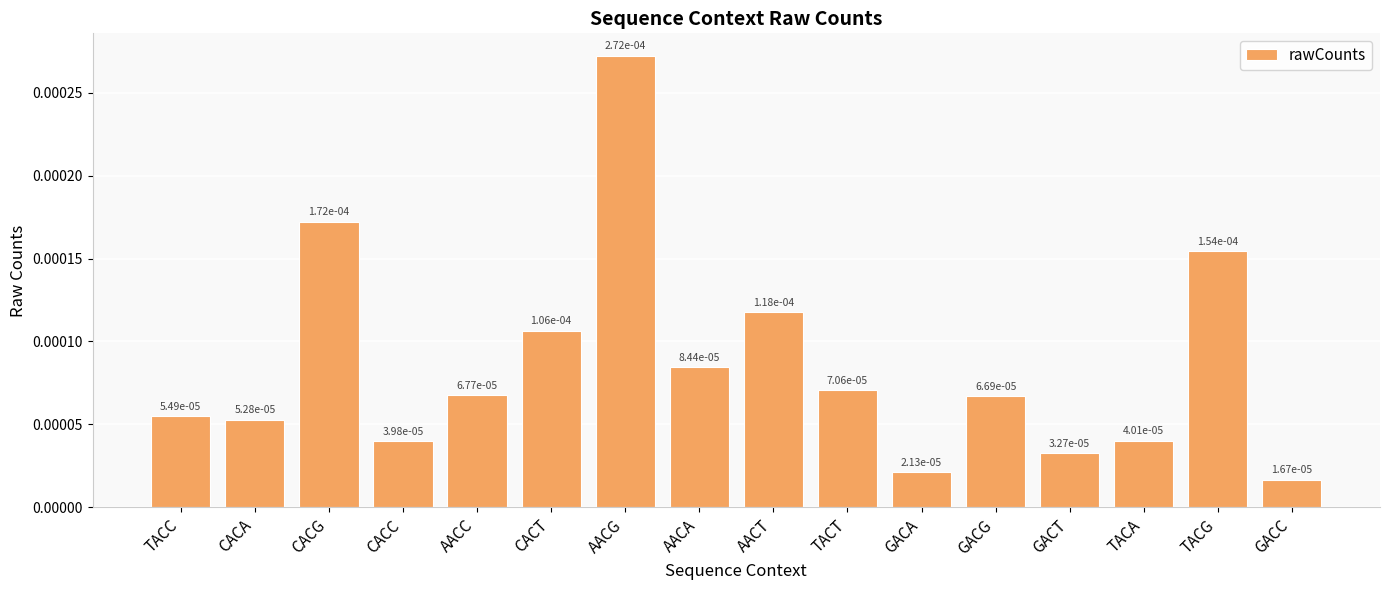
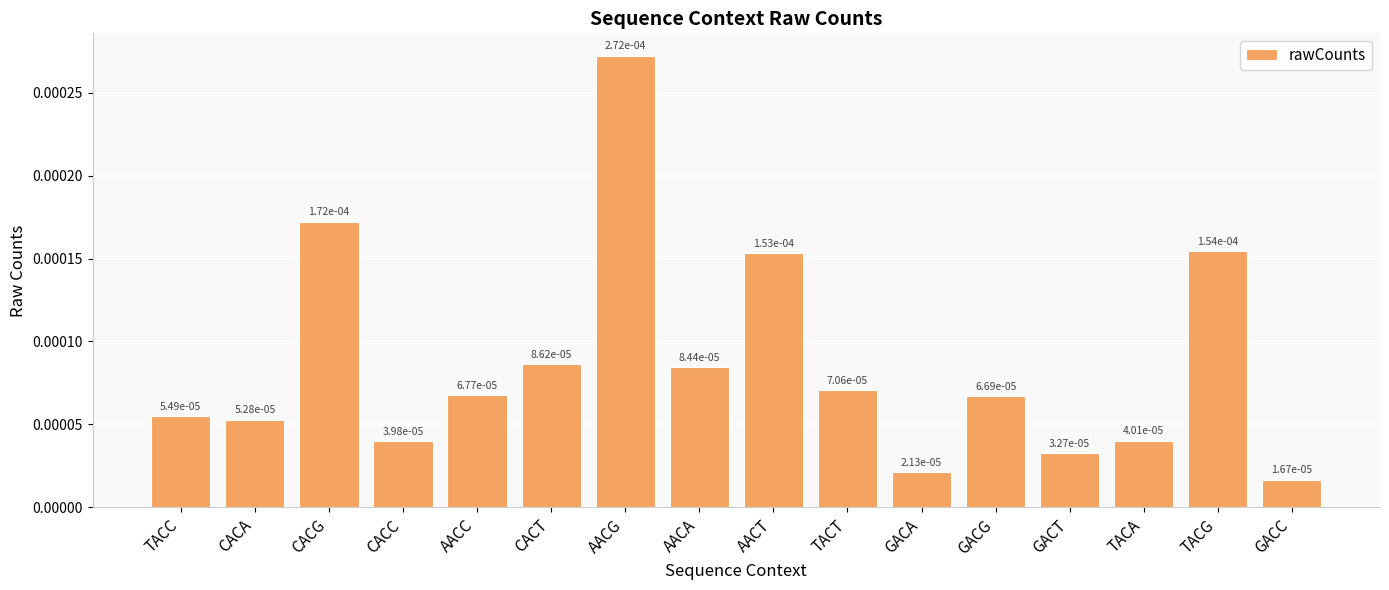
  {
    "TACC": "5.49e-05",
    "CACA": "5.28e-05",
    "CACG": "1.72e-04",
    "CACC": "3.98e-05",
    "AACC": "6.77e-05",
-   "CACT": "1.06e-04",
+   "CACT": "8.62e-05",
    "AACG": "2.72e-04",
    "AACA": "8.44e-05",
-   "AACT": "1.18e-04",
+   "AACT": "1.53e-04",
    "TACT": "7.06e-05",
    "GACA": "2.13e-05",
    "GACG": "6.69e-05",
    "GACT": "3.27e-05",
    "TACA": "4.01e-05",
    "TACG": "1.54e-04",
    "GACC": "1.67e-05"
  }
